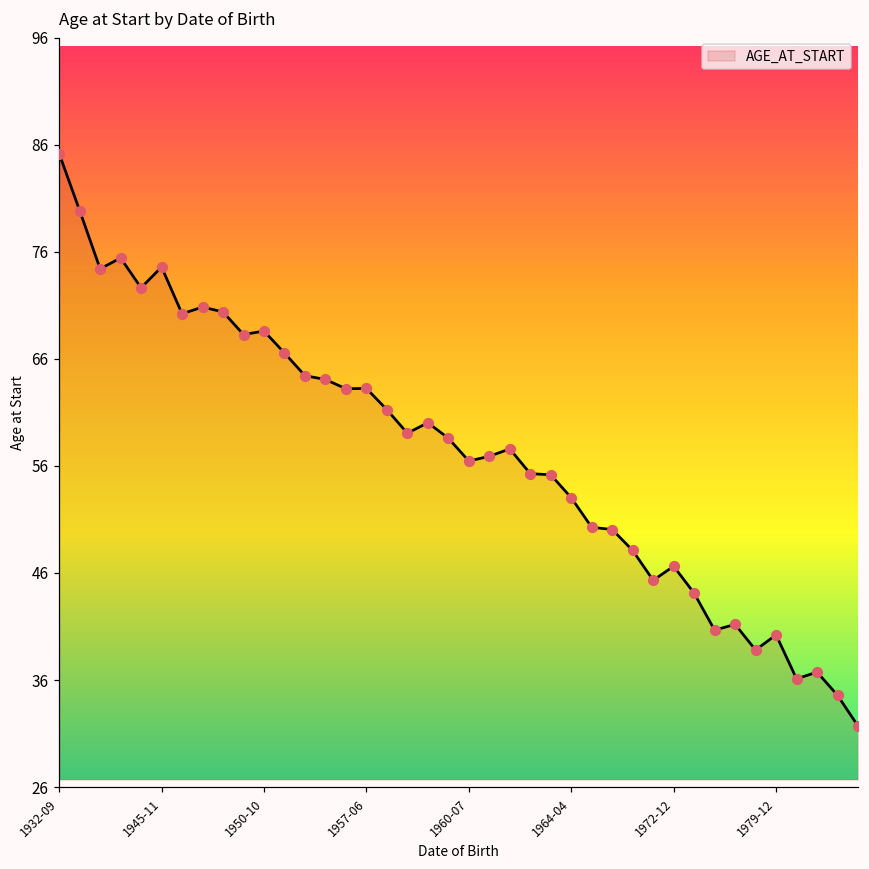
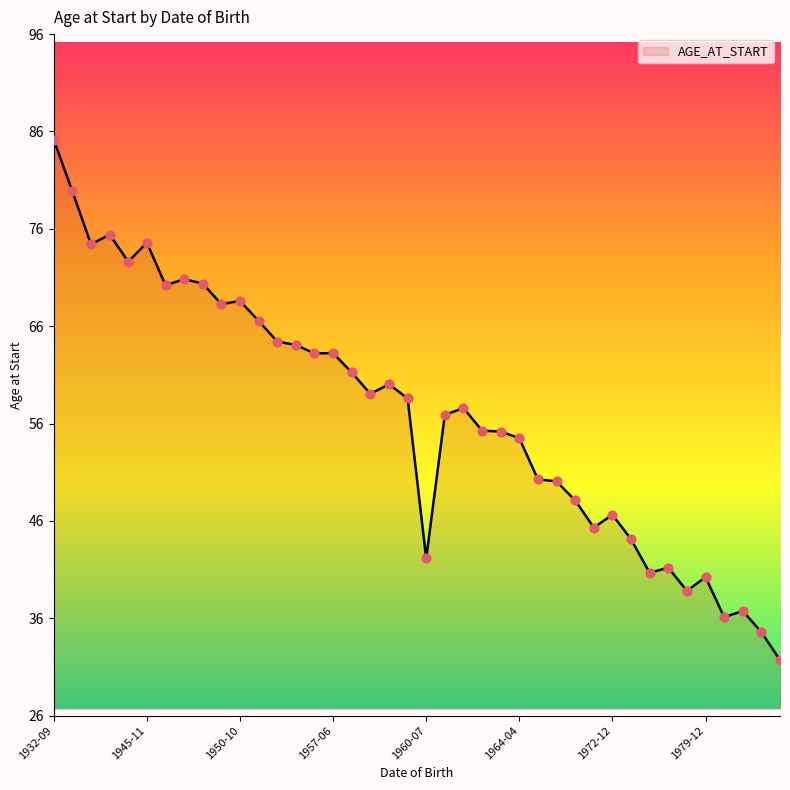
  {
    "1932-09": 85,
    "1945-11": 75,
    "1950-10": 69,
    "1957-06": 63,
-   "1960-07": 56,
-   "1964-04": 53,
+   "1960-07": 42,
+   "1964-04": 54,
    "1972-12": 47,
    "1979-12": 40
  }
